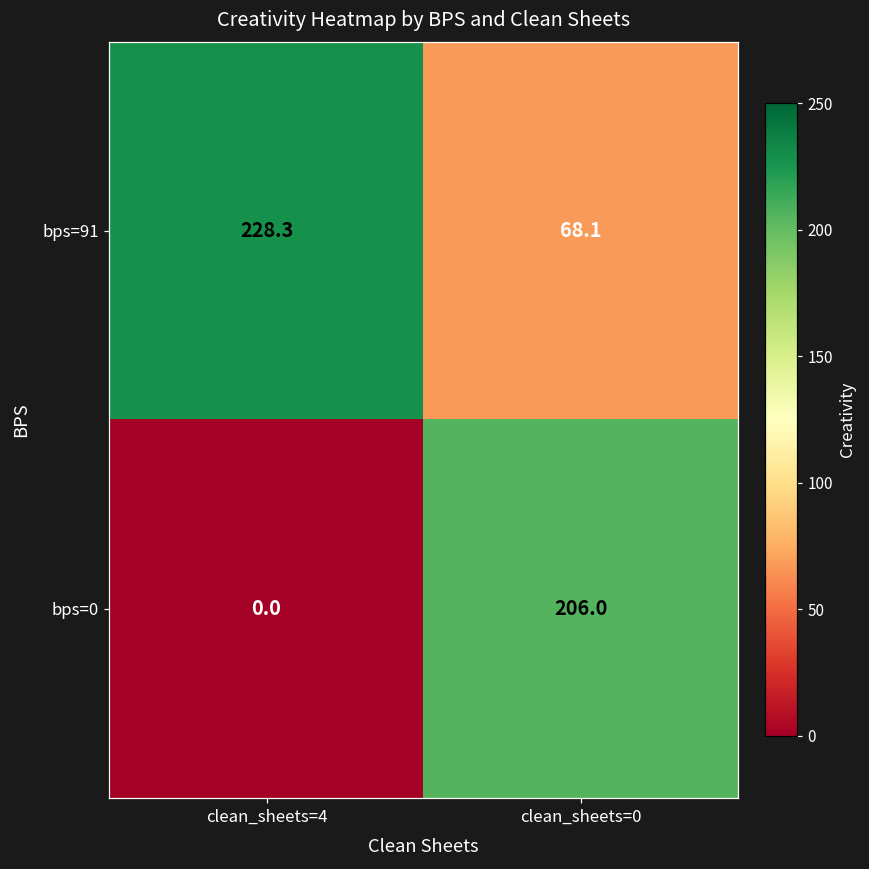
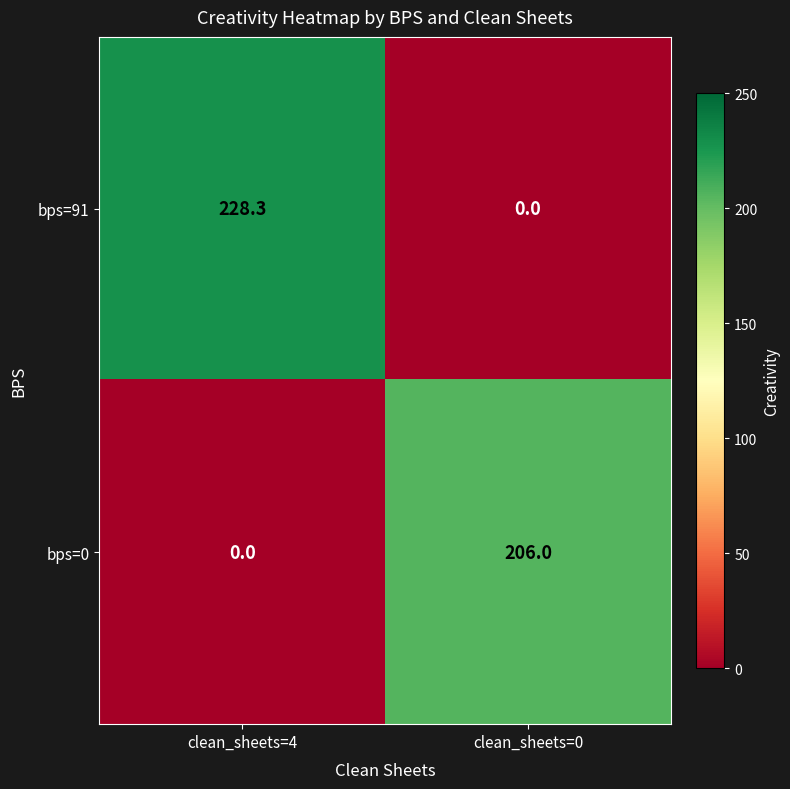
  {
    "bps=91": {
      "clean_sheets=4": 228.3,
-     "clean_sheets=0": 68.1
+     "clean_sheets=0": 0.0
    },
    "bps=0": {
      "clean_sheets=4": 0.0,
      "clean_sheets=0": 206.0
    }
  }
